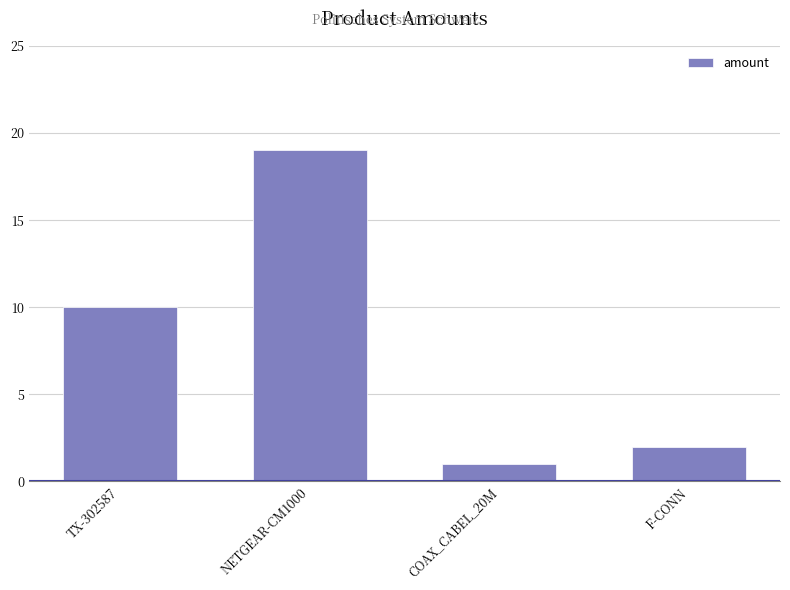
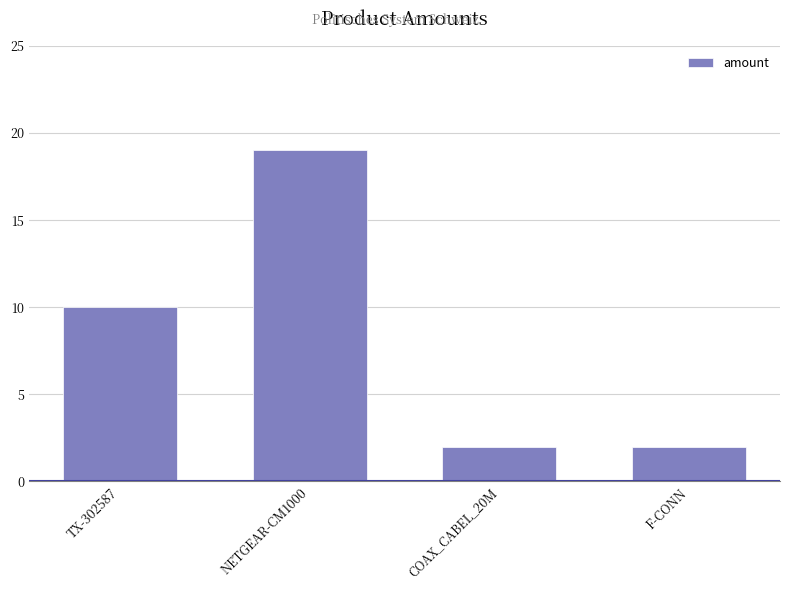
  {
    "TX-302587": 10,
    "NETGEAR-CM1000": 19,
-   "COAX_CABEL_20M": 1,
+   "COAX_CABEL_20M": 2,
    "F-CONN": 2
  }
